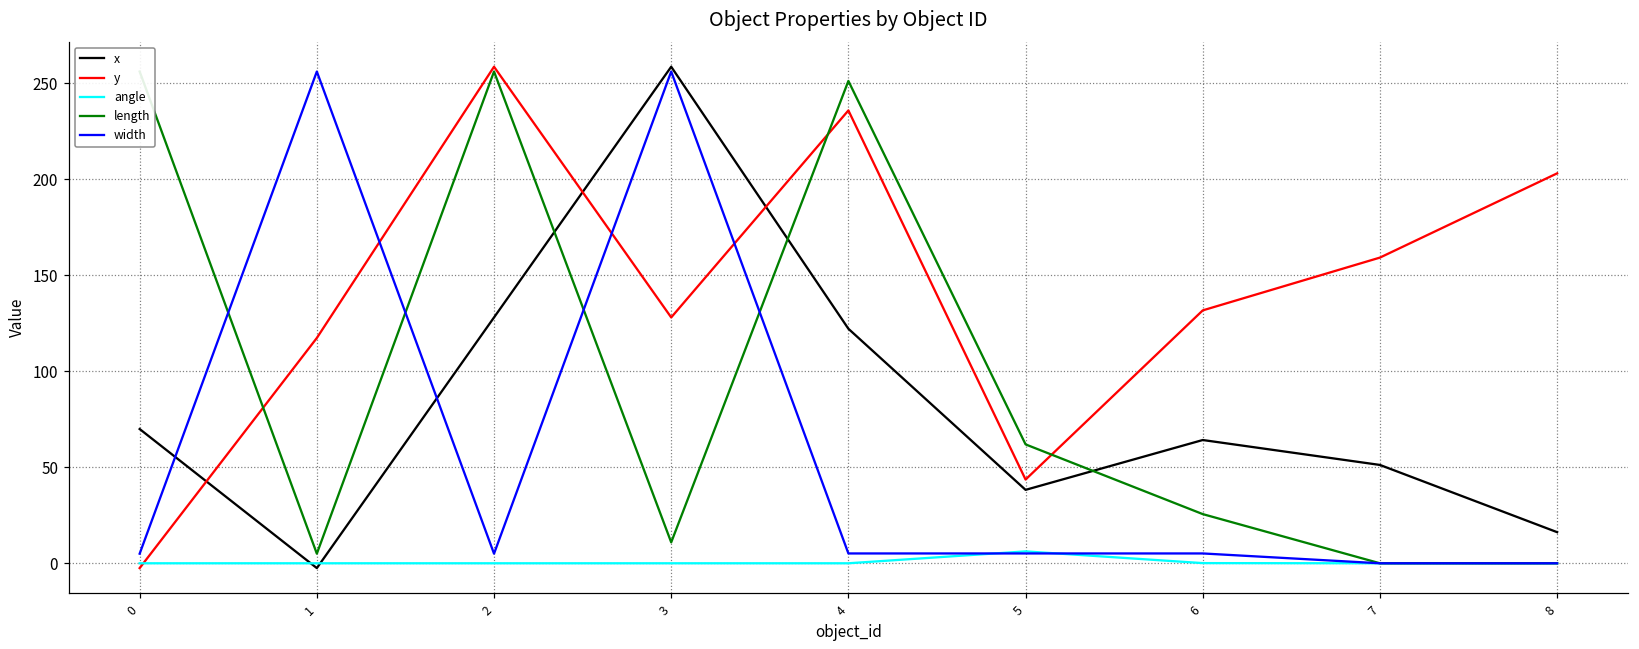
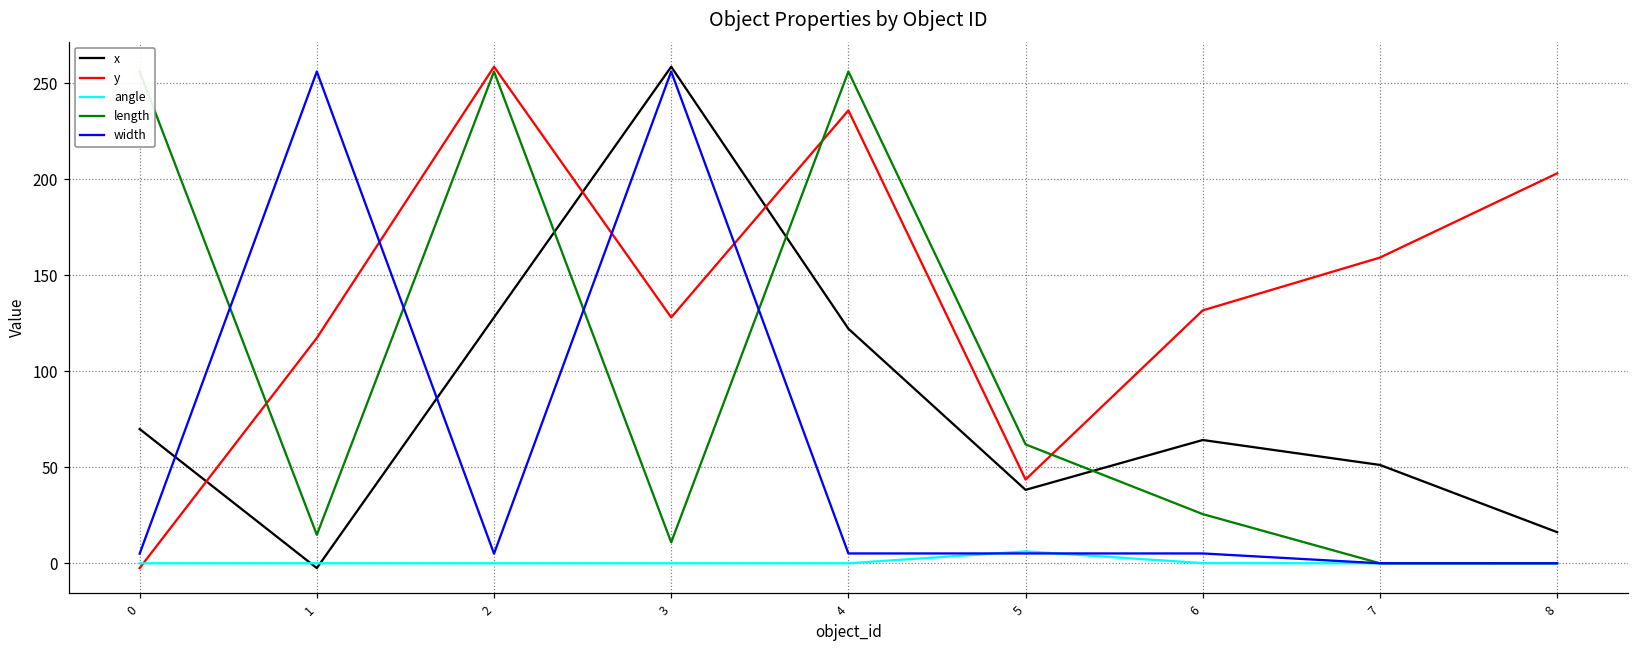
  {
    "x": {
      "0": 70,
      "1": -3,
      "2": 128,
      "3": 259,
      "4": 122,
      "5": 38,
      "6": 64,
      "7": 51,
      "8": 16
    },
    "y": {
      "0": -3,
      "1": 117,
      "2": 259,
      "3": 128,
      "4": 236,
      "5": 44,
      "6": 132,
      "7": 159,
      "8": 203
    },
    "angle": {
      "0": 0,
      "1": 0,
      "2": 0,
      "3": 0,
      "4": 0,
      "6": 0
    },
    "length": {
-     "1": 5,
+     "1": 15,
      "2": 256,
      "3": 11,
-     "4": 251,
+     "4": 256,
      "5": 62,
      "6": 26
    },
    "width": {
      "0": 5,
      "1": 256,
      "2": 5,
      "3": 256,
      "4": 5,
      "6": 5
    }
  }
